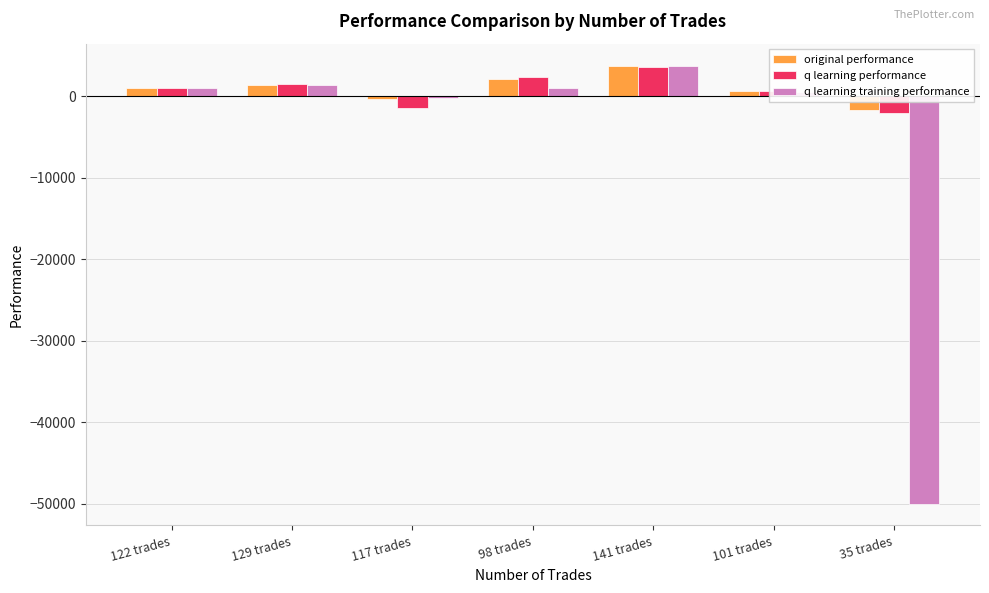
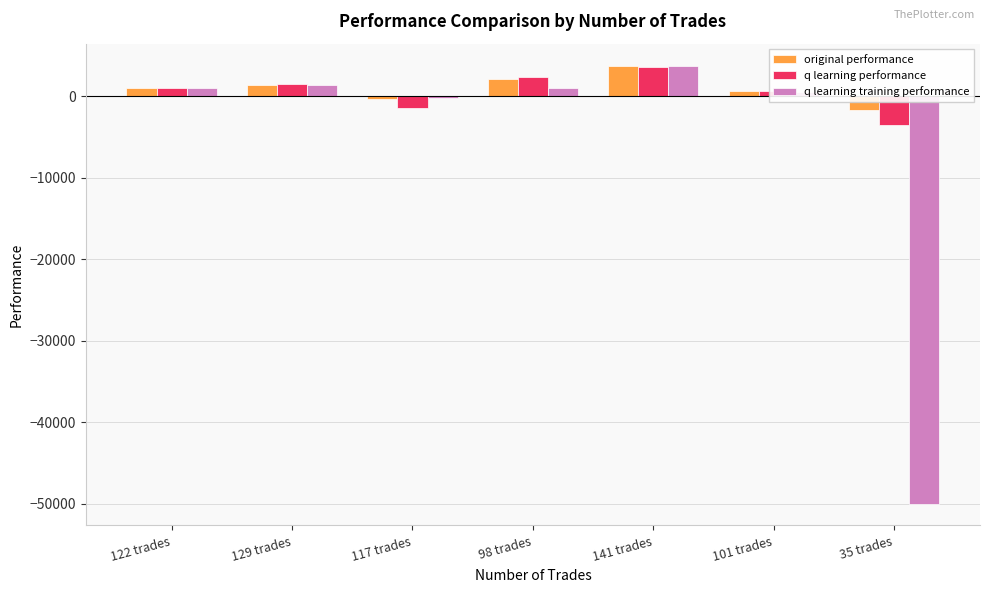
  {
    "original performance": {
      "122 trades": 1000,
      "129 trades": 1000,
      "117 trades": 0,
      "98 trades": 2000,
      "141 trades": 4000,
      "101 trades": 1000,
      "35 trades": -2000
    },
    "q learning performance": {
      "122 trades": 1000,
      "129 trades": 1000,
      "117 trades": -1000,
      "98 trades": 2000,
      "141 trades": 4000,
-     "35 trades": -2000
+     "35 trades": -4000
    },
    "q learning training performance": {
      "122 trades": 1000,
      "129 trades": 1000,
      "98 trades": 1000,
      "141 trades": 4000,
      "35 trades": -50000
    }
  }
